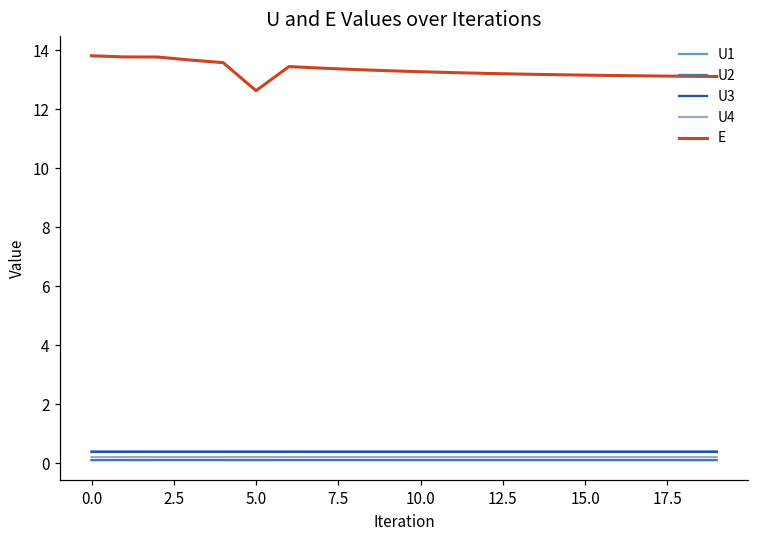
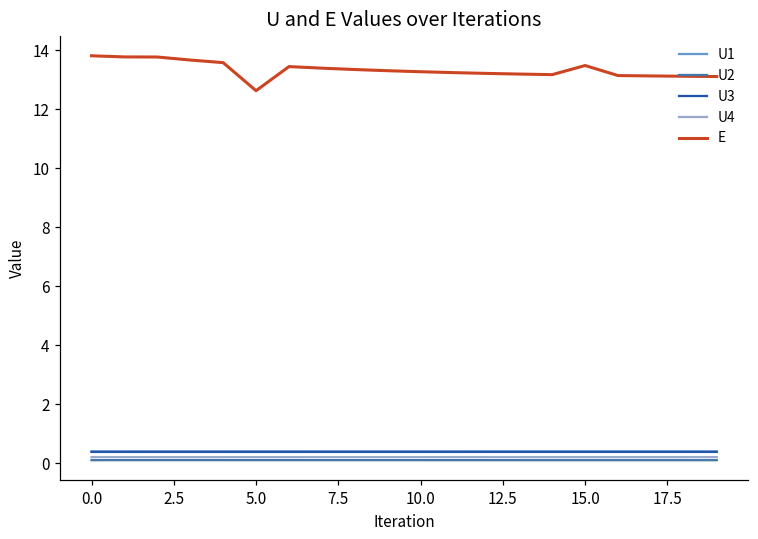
  {
    "E": {
      "0.0": 13.8,
      "5.0": 12.6,
      "10.0": 13.3,
-     "15.0": 13.2
+     "15.0": 13.5
    }
  }
